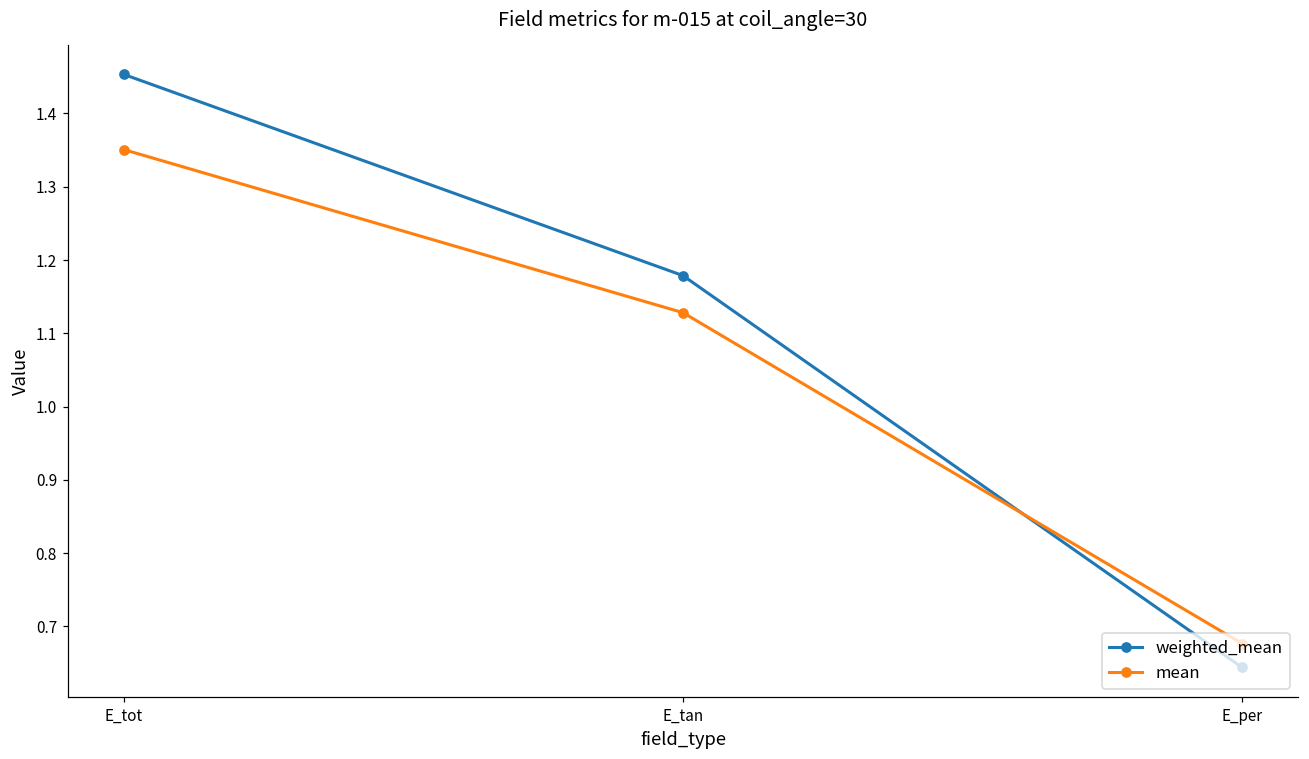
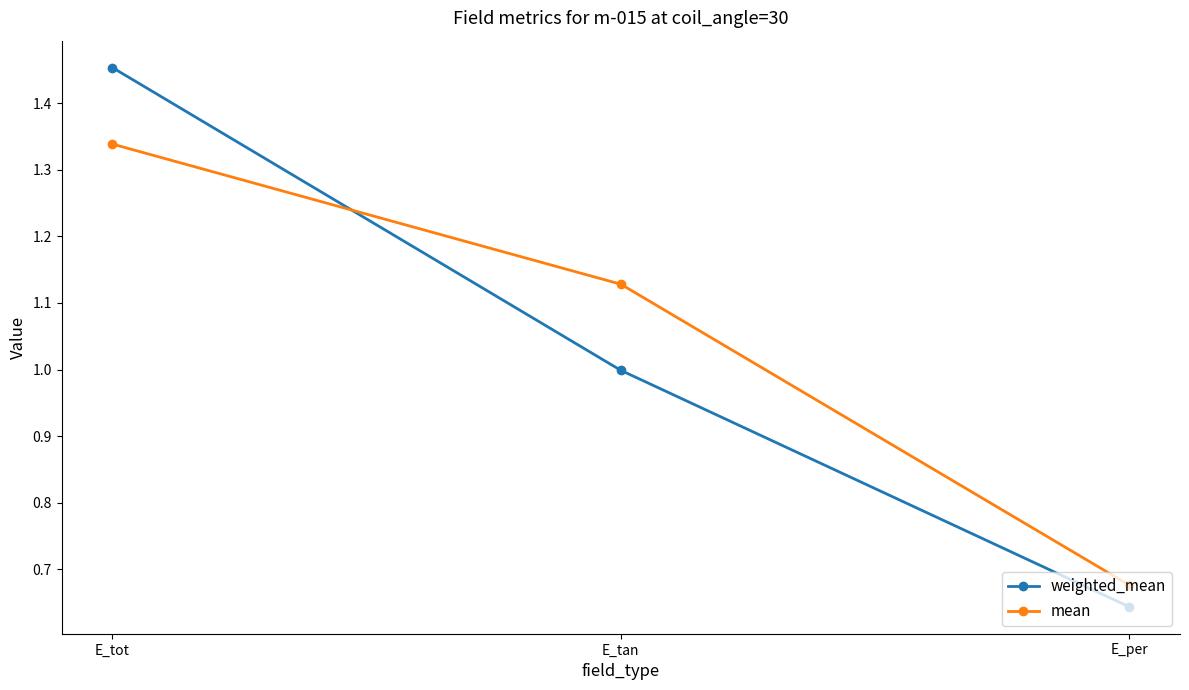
  {
    "weighted_mean": {
      "E_tot": 1.45,
-     "E_tan": 1.18
+     "E_tan": 1.00
    },
    "mean": {
-     "E_tot": 1.35,
+     "E_tot": 1.34,
      "E_tan": 1.13
    }
  }
